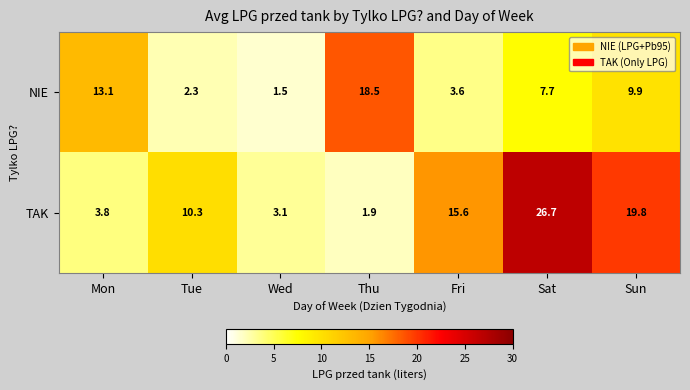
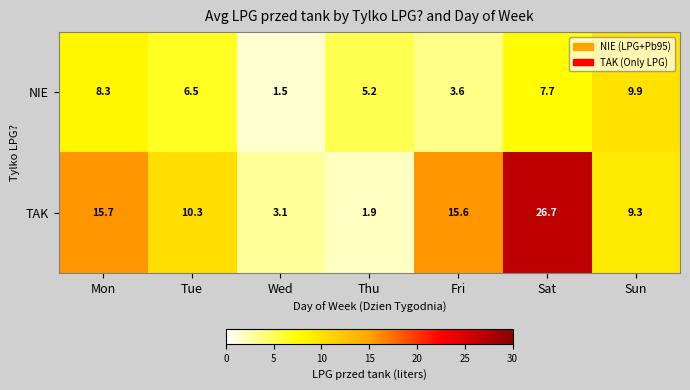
  {
    "NIE": {
-     "Mon": 13.1,
-     "Tue": 2.3,
+     "Mon": 8.3,
+     "Tue": 6.5,
      "Wed": 1.5,
-     "Thu": 18.5,
+     "Thu": 5.2,
      "Fri": 3.6,
      "Sat": 7.7,
      "Sun": 9.9
    },
    "TAK": {
-     "Mon": 3.8,
+     "Mon": 15.7,
      "Tue": 10.3,
      "Wed": 3.1,
      "Thu": 1.9,
      "Fri": 15.6,
      "Sat": 26.7,
-     "Sun": 19.8
+     "Sun": 9.3
    }
  }
